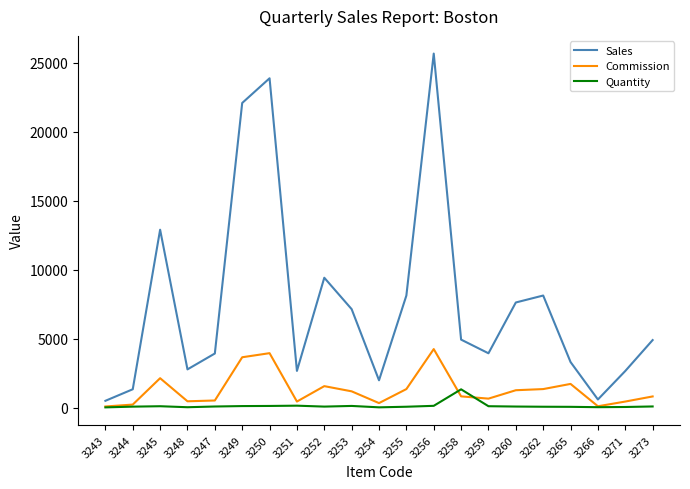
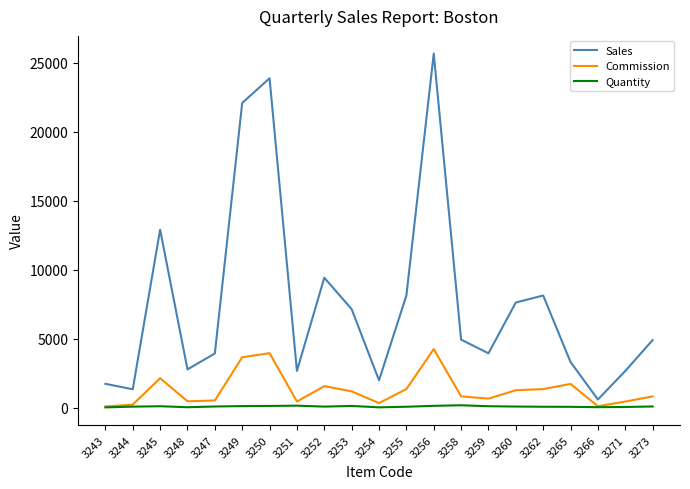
  {
    "Sales": {
-     "3243": 500,
+     "3243": 1700,
      "3244": 1300,
      "3245": 12900,
      "3248": 2800,
      "3247": 3900,
      "3249": 22100,
      "3250": 23900,
      "3251": 2700,
      "3252": 9400,
      "3253": 7100,
      "3254": 2000,
      "3255": 8100,
      "3256": 25700,
      "3258": 4900,
      "3259": 3900,
      "3260": 7600,
      "3262": 8100,
      "3265": 3300,
      "3266": 600,
      "3271": 2700,
      "3273": 4900
    },
    "Commission": {
      "3245": 2100,
      "3248": 500,
      "3247": 500,
      "3249": 3700,
      "3250": 3900,
      "3251": 400,
      "3252": 1600,
      "3253": 1200,
      "3254": 300,
      "3255": 1300,
      "3256": 4200,
      "3258": 800,
      "3259": 700,
      "3260": 1300,
      "3262": 1300,
      "3265": 1700,
      "3271": 400,
      "3273": 800
    },
    "Quantity": {
      "3245": 100,
      "3248": 0,
      "3247": 100,
      "3249": 100,
      "3250": 100,
      "3251": 100,
      "3252": 100,
      "3253": 100,
      "3254": 0,
      "3255": 100,
      "3256": 100,
-     "3258": 1300,
+     "3258": 200,
      "3259": 100,
      "3260": 100,
      "3262": 100,
      "3265": 100,
      "3271": 0,
      "3273": 100
    }
  }
